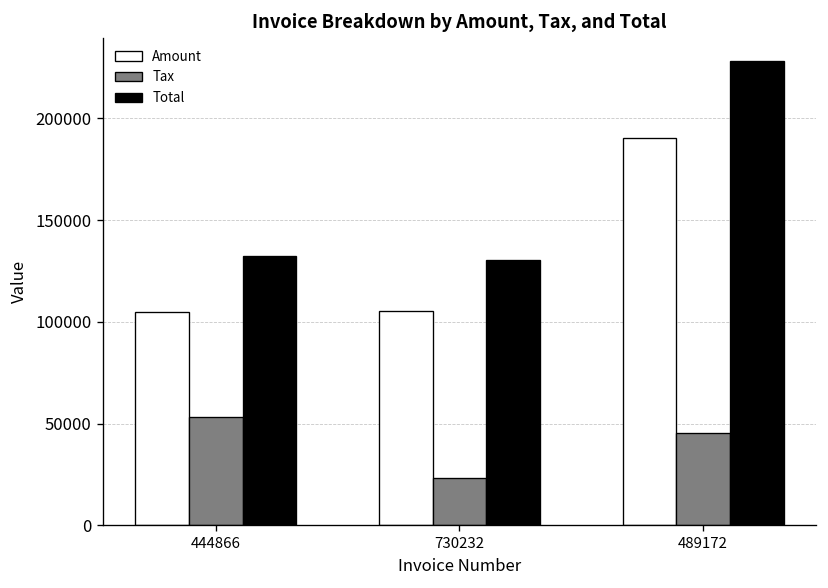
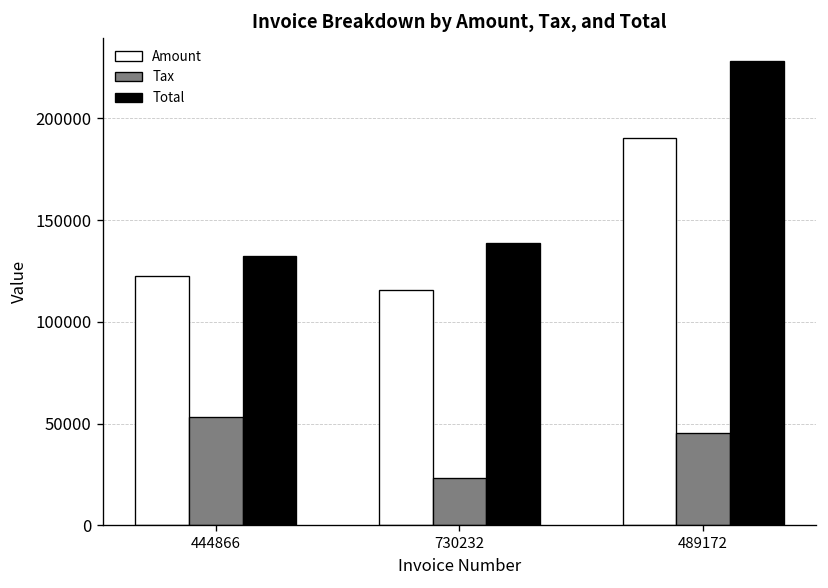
  {
    "Amount": {
-     "444866": 105000,
-     "730232": 105000,
+     "444866": 123000,
+     "730232": 116000,
      "489172": 190000
    },
    "Tax": {
      "444866": 53000,
      "730232": 23000,
      "489172": 46000
    },
    "Total": {
      "444866": 133000,
-     "730232": 131000,
+     "730232": 139000,
      "489172": 228000
    }
  }
